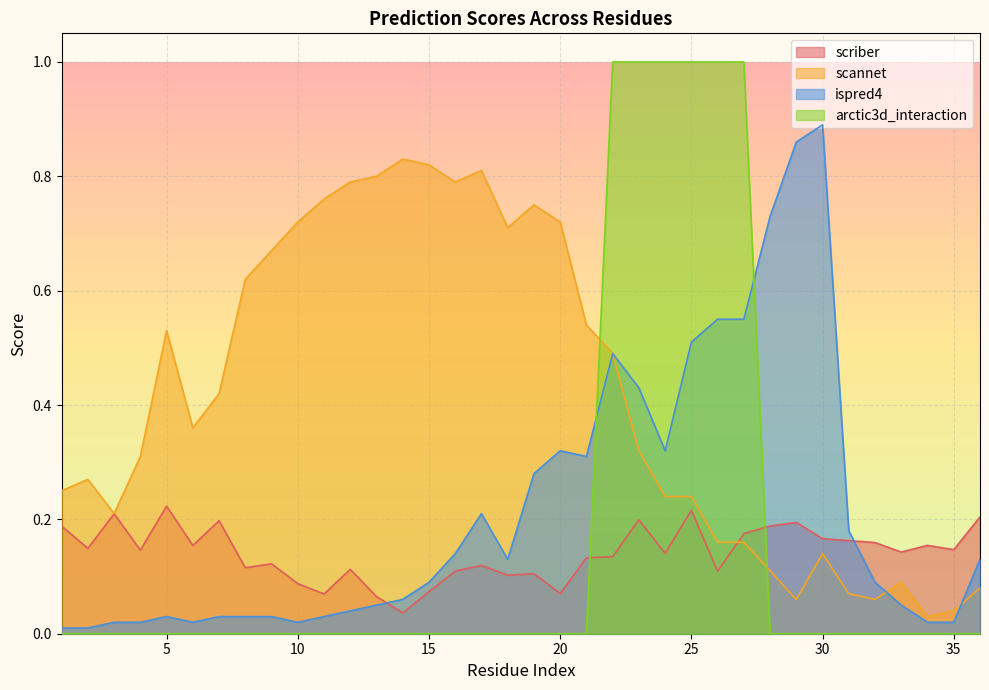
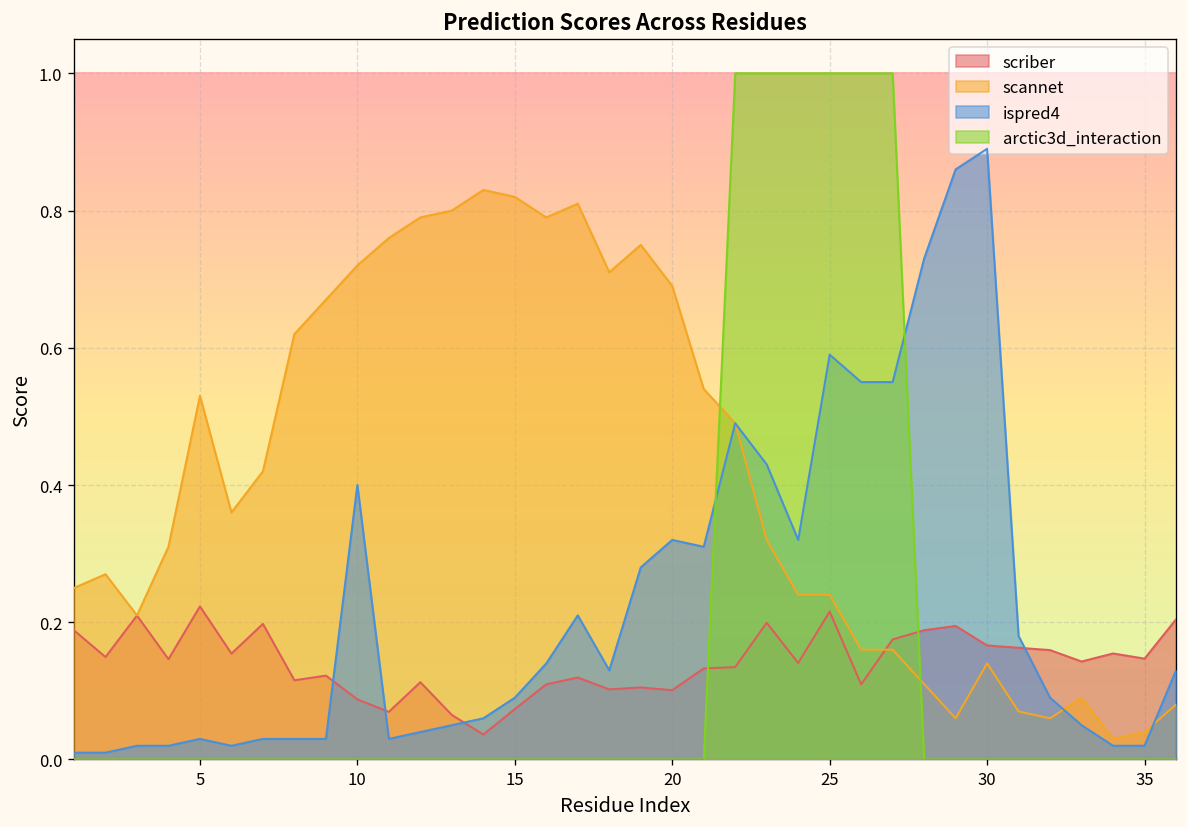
  {
    "scriber": {
      "5": 0.22,
      "10": 0.09,
      "15": 0.07,
-     "20": 0.07,
+     "20": 0.10,
      "25": 0.22,
      "30": 0.17,
      "35": 0.15
    },
    "scannet": {
      "5": 0.53,
      "10": 0.72,
      "15": 0.82,
-     "20": 0.72,
+     "20": 0.69,
      "25": 0.24,
      "30": 0.14,
      "35": 0.04
    },
    "ispred4": {
      "5": 0.03,
-     "10": 0.02,
+     "10": 0.40,
      "15": 0.09,
      "20": 0.32,
-     "25": 0.51,
+     "25": 0.59,
      "35": 0.02
    },
    "arctic3d_interaction": {
      "5": 0.00,
      "10": 0.00,
      "15": 0.00,
      "20": 0.00,
      "25": 1.00,
      "30": 0.00,
      "35": 0.00
    }
  }
